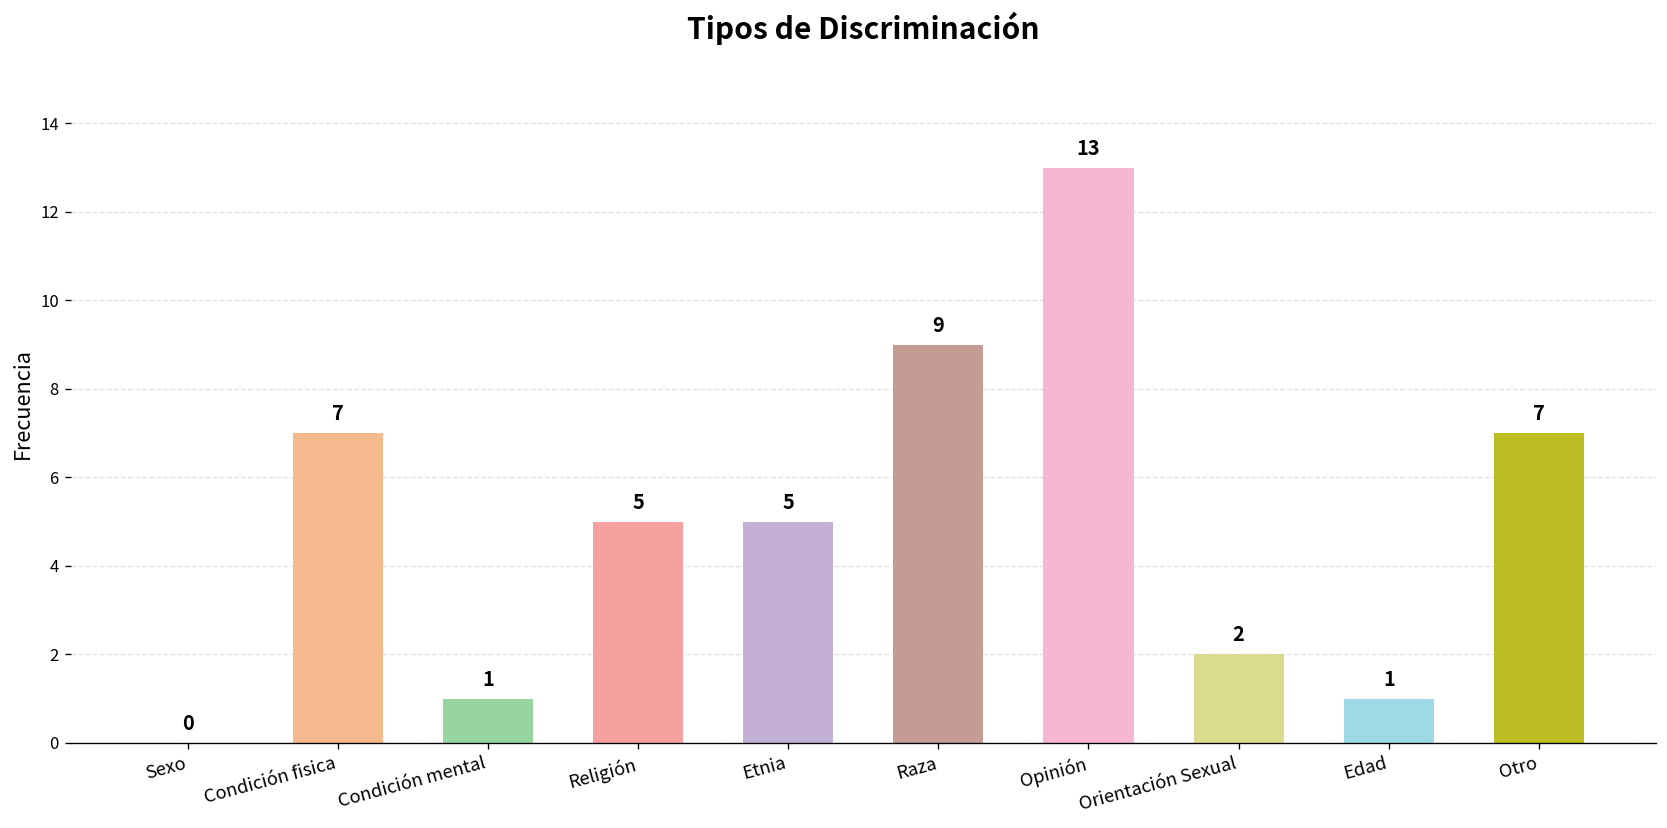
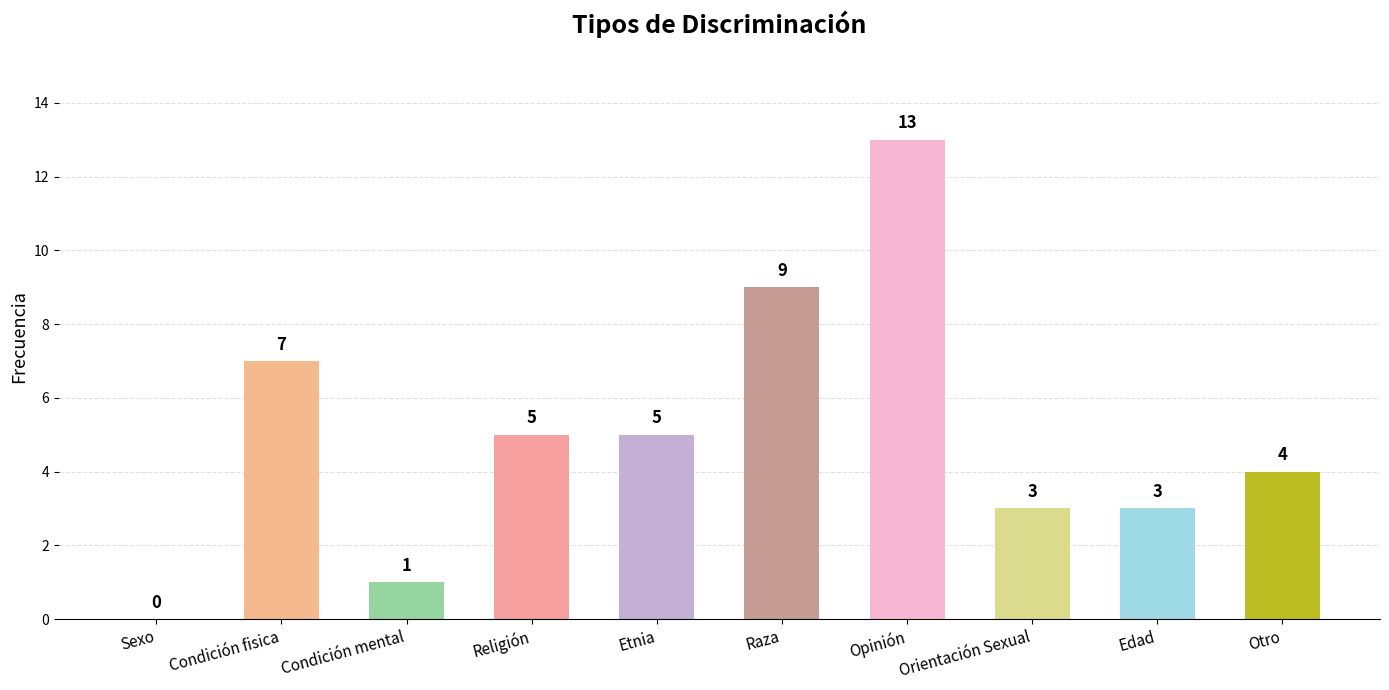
  {
    "Sexo": 0,
    "Condición fisica": 7,
    "Condición mental": 1,
    "Religión": 5,
    "Etnia": 5,
    "Raza": 9,
    "Opinión": 13,
-   "Orientación Sexual": 2,
-   "Edad": 1,
-   "Otro": 7
+   "Orientación Sexual": 3,
+   "Edad": 3,
+   "Otro": 4
  }
